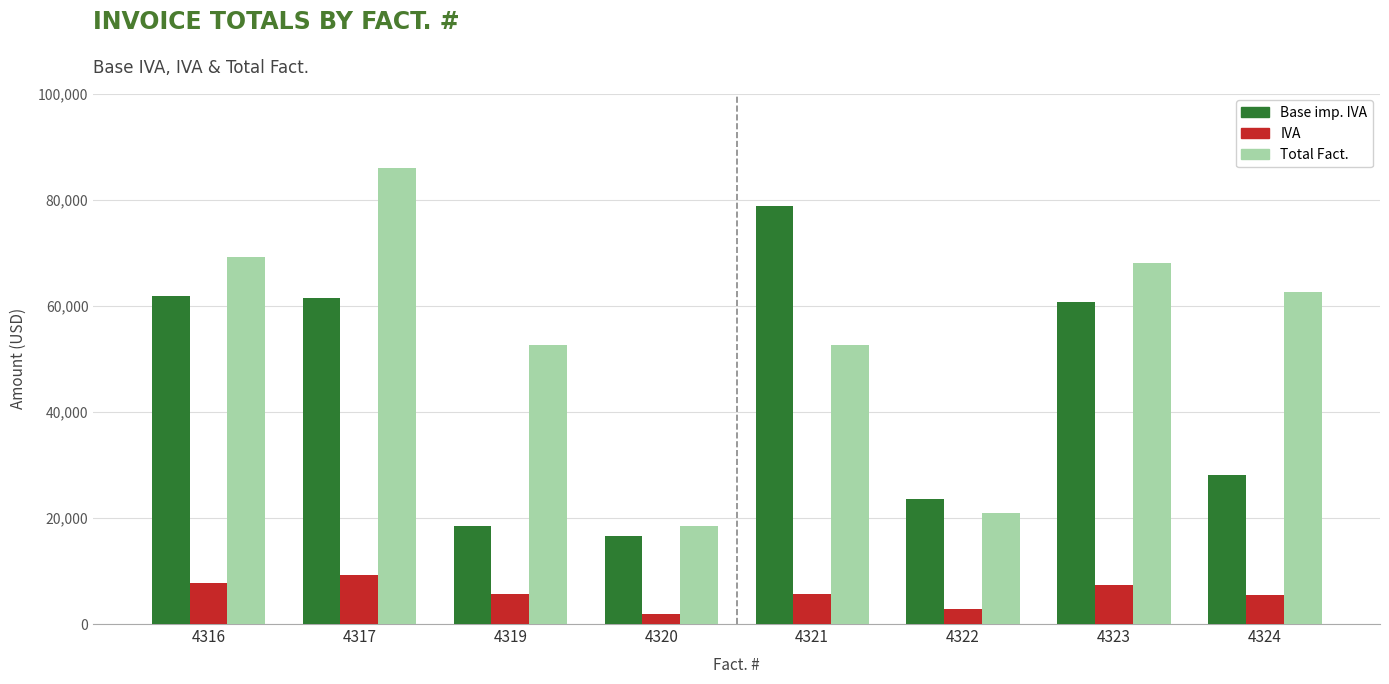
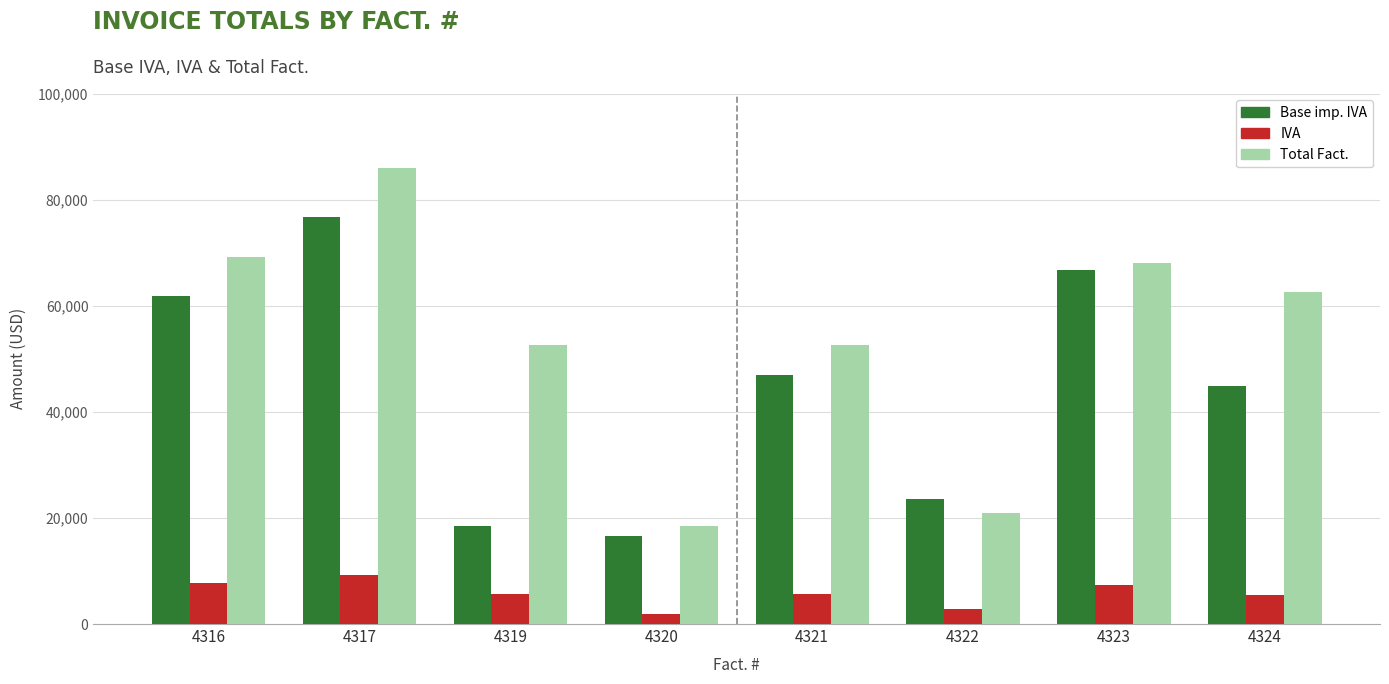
  {
    "Base imp. IVA": {
      "4316": "62,000",
-     "4317": "61,000",
+     "4317": "77,000",
      "4319": "19,000",
      "4320": "17,000",
-     "4321": "79,000",
+     "4321": "47,000",
      "4322": "24,000",
-     "4323": "61,000",
-     "4324": "28,000"
+     "4323": "67,000",
+     "4324": "45,000"
    },
    "IVA": {
      "4316": "8,000",
      "4317": "9,000",
      "4319": "6,000",
      "4320": "2,000",
      "4321": "6,000",
      "4322": "3,000",
      "4323": "7,000",
      "4324": "5,000"
    },
    "Total Fact.": {
      "4316": "69,000",
      "4317": "86,000",
      "4319": "53,000",
      "4320": "18,000",
      "4321": "53,000",
      "4322": "21,000",
      "4323": "68,000",
      "4324": "63,000"
    }
  }
